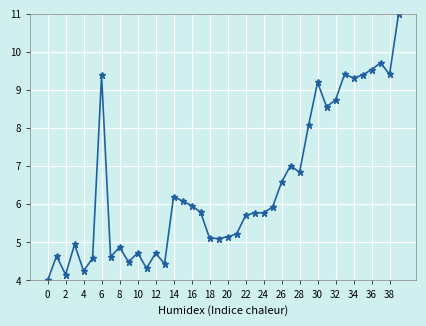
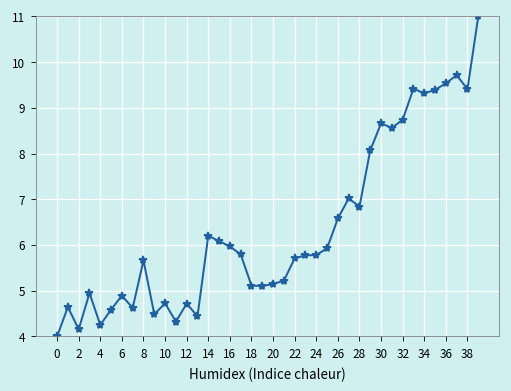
  {
    "0": 4.0,
    "2": 4.2,
    "4": 4.2,
-   "6": 9.4,
-   "8": 4.9,
+   "6": 4.9,
+   "8": 5.7,
    "10": 4.7,
    "12": 4.7,
    "14": 6.2,
    "16": 6.0,
    "18": 5.1,
    "20": 5.1,
    "22": 5.7,
    "24": 5.8,
    "26": 6.6,
    "28": 6.8,
-   "30": 9.2,
+   "30": 8.7,
    "32": 8.7,
    "34": 9.3,
    "36": 9.5,
    "38": 9.4
  }
